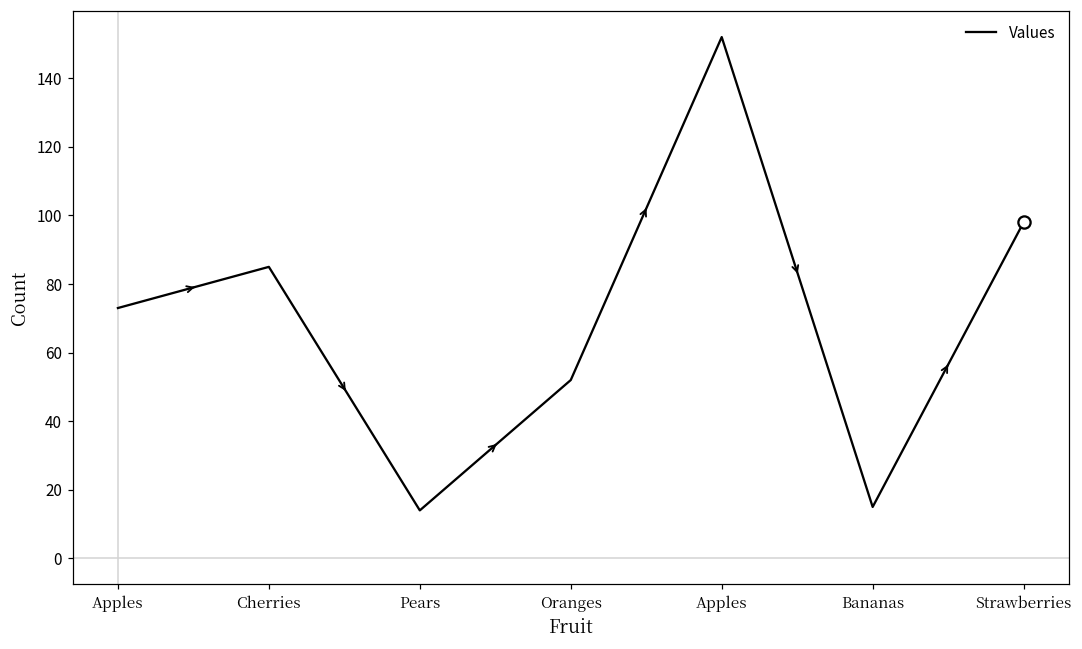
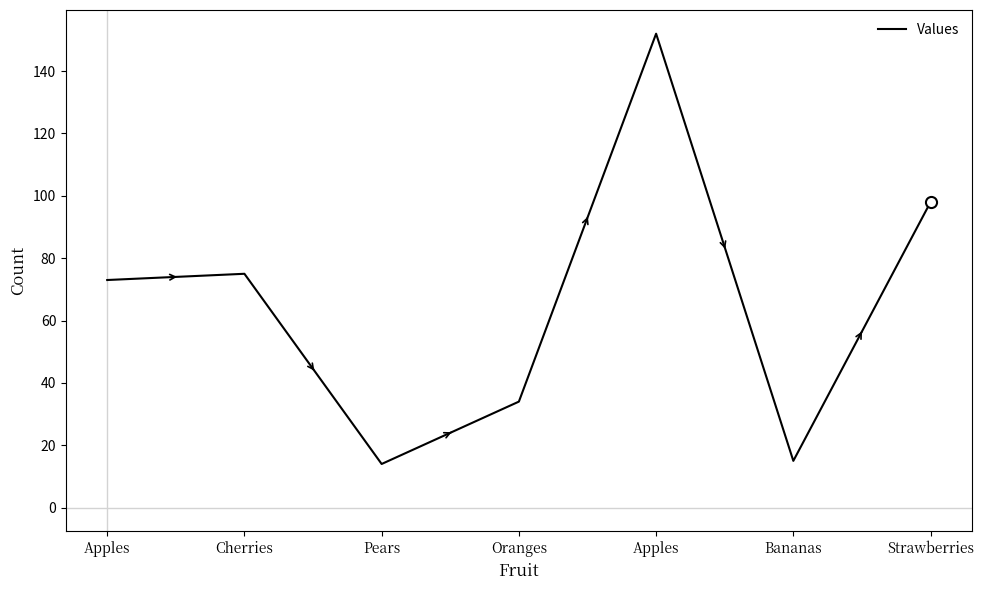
  {
    "Values": {
-     "Cherries": 85,
+     "Cherries": 75,
      "Pears": 14,
-     "Oranges": 52,
+     "Oranges": 34,
      "Bananas": 15
    }
  }
